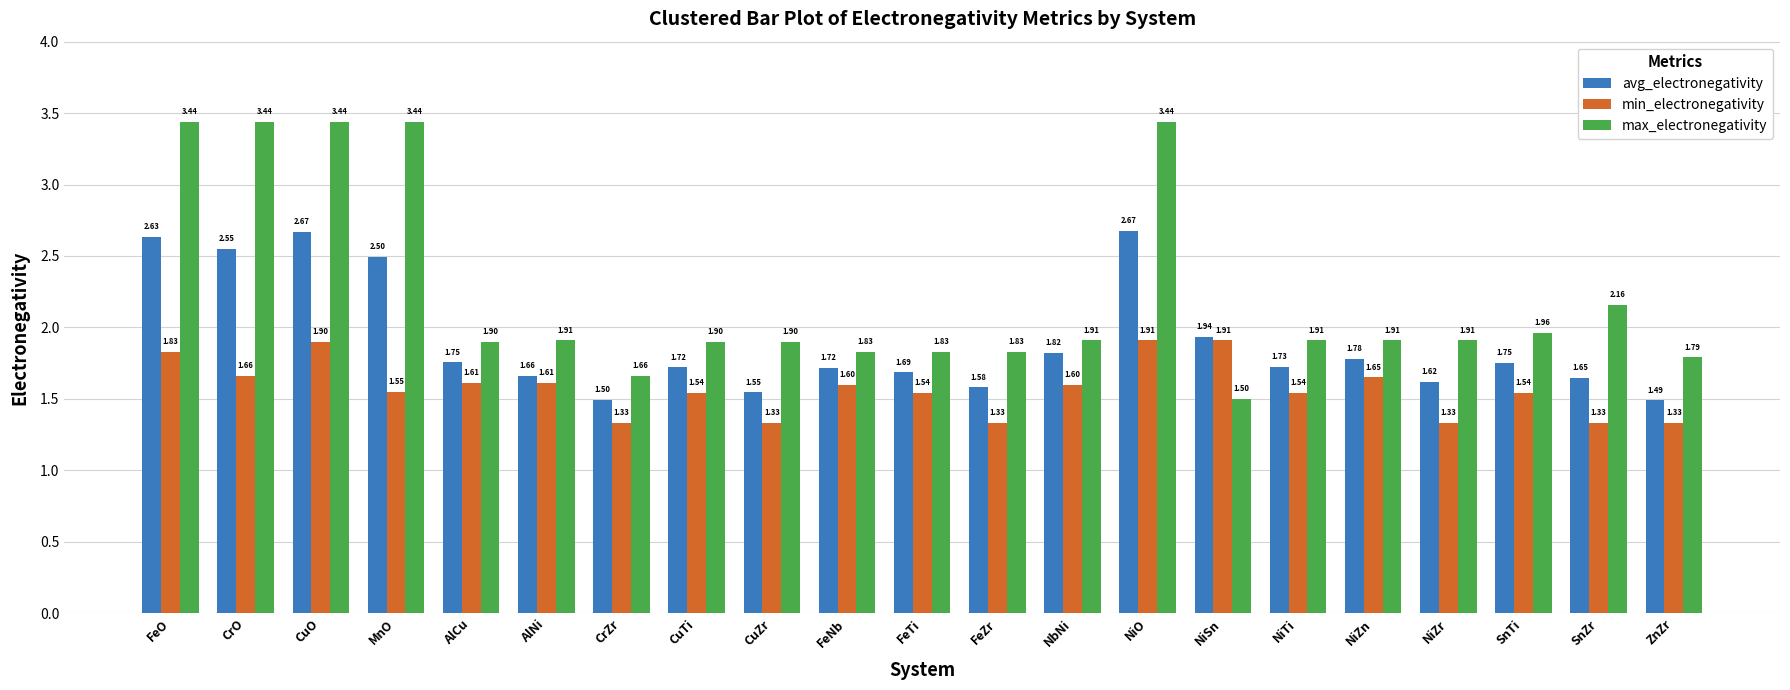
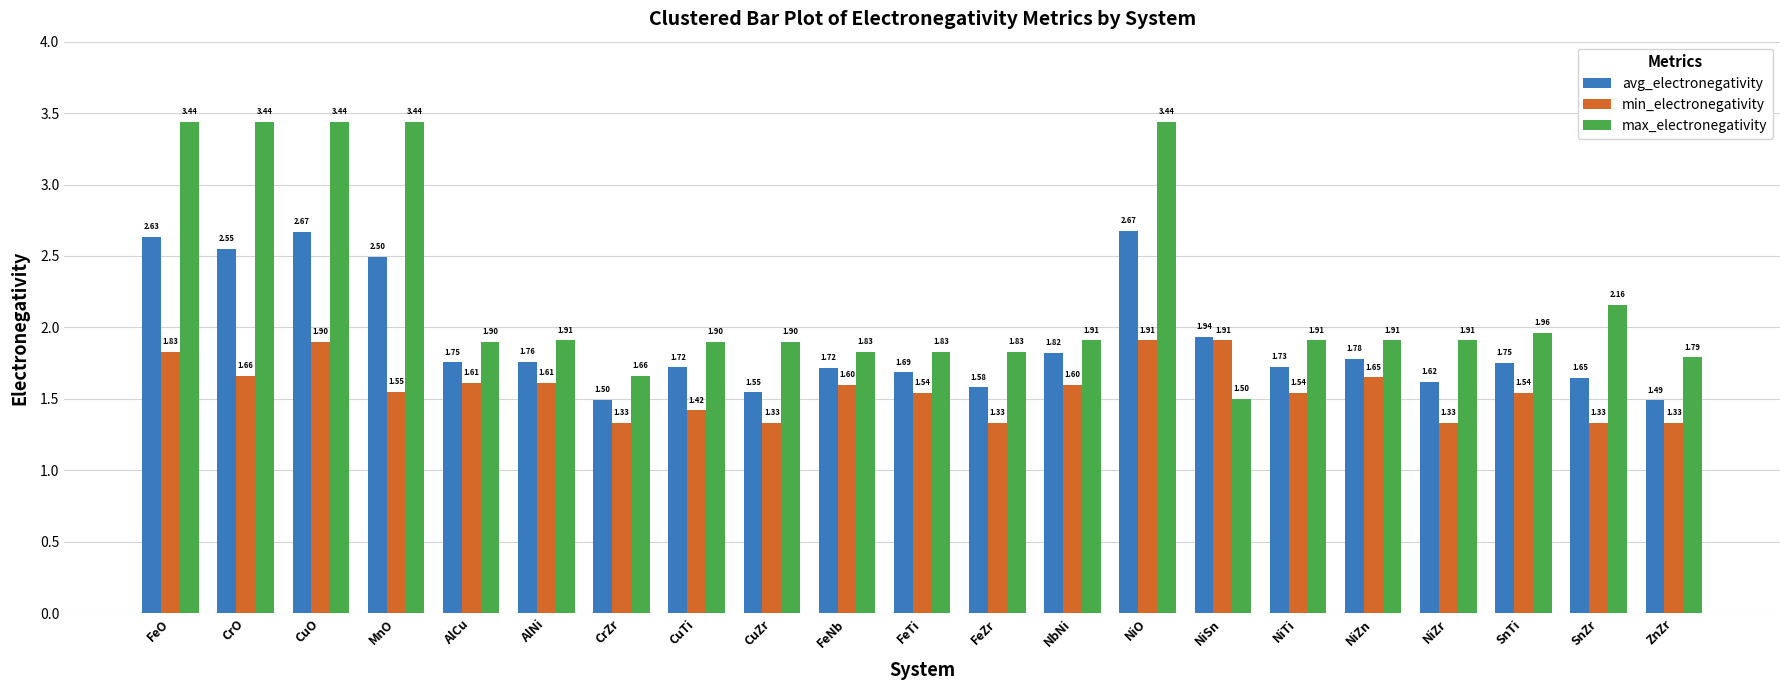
  {
    "avg_electronegativity": {
      "FeO": 2.63,
      "CrO": 2.55,
      "CuO": 2.67,
      "MnO": 2.50,
      "AlCu": 1.75,
-     "AlNi": 1.66,
+     "AlNi": 1.76,
      "CrZr": 1.50,
      "CuTi": 1.72,
      "CuZr": 1.55,
      "FeNb": 1.72,
      "FeTi": 1.69,
      "FeZr": 1.58,
      "NbNi": 1.82,
      "NiO": 2.67,
      "NiSn": 1.94,
      "NiTi": 1.73,
      "NiZn": 1.78,
      "NiZr": 1.62,
      "SnTi": 1.75,
      "SnZr": 1.65,
      "ZnZr": 1.49
    },
    "min_electronegativity": {
      "FeO": 1.83,
      "CrO": 1.66,
      "CuO": 1.90,
      "MnO": 1.55,
      "AlCu": 1.61,
      "AlNi": 1.61,
      "CrZr": 1.33,
-     "CuTi": 1.54,
+     "CuTi": 1.42,
      "CuZr": 1.33,
      "FeNb": 1.60,
      "FeTi": 1.54,
      "FeZr": 1.33,
      "NbNi": 1.60,
      "NiO": 1.91,
      "NiSn": 1.91,
      "NiTi": 1.54,
      "NiZn": 1.65,
      "NiZr": 1.33,
      "SnTi": 1.54,
      "SnZr": 1.33,
      "ZnZr": 1.33
    },
    "max_electronegativity": {
      "FeO": 3.44,
      "CrO": 3.44,
      "CuO": 3.44,
      "MnO": 3.44,
      "AlCu": 1.90,
      "AlNi": 1.91,
      "CrZr": 1.66,
      "CuTi": 1.90,
      "CuZr": 1.90,
      "FeNb": 1.83,
      "FeTi": 1.83,
      "FeZr": 1.83,
      "NbNi": 1.91,
      "NiO": 3.44,
      "NiSn": 1.50,
      "NiTi": 1.91,
      "NiZn": 1.91,
      "NiZr": 1.91,
      "SnTi": 1.96,
      "SnZr": 2.16,
      "ZnZr": 1.79
    }
  }
